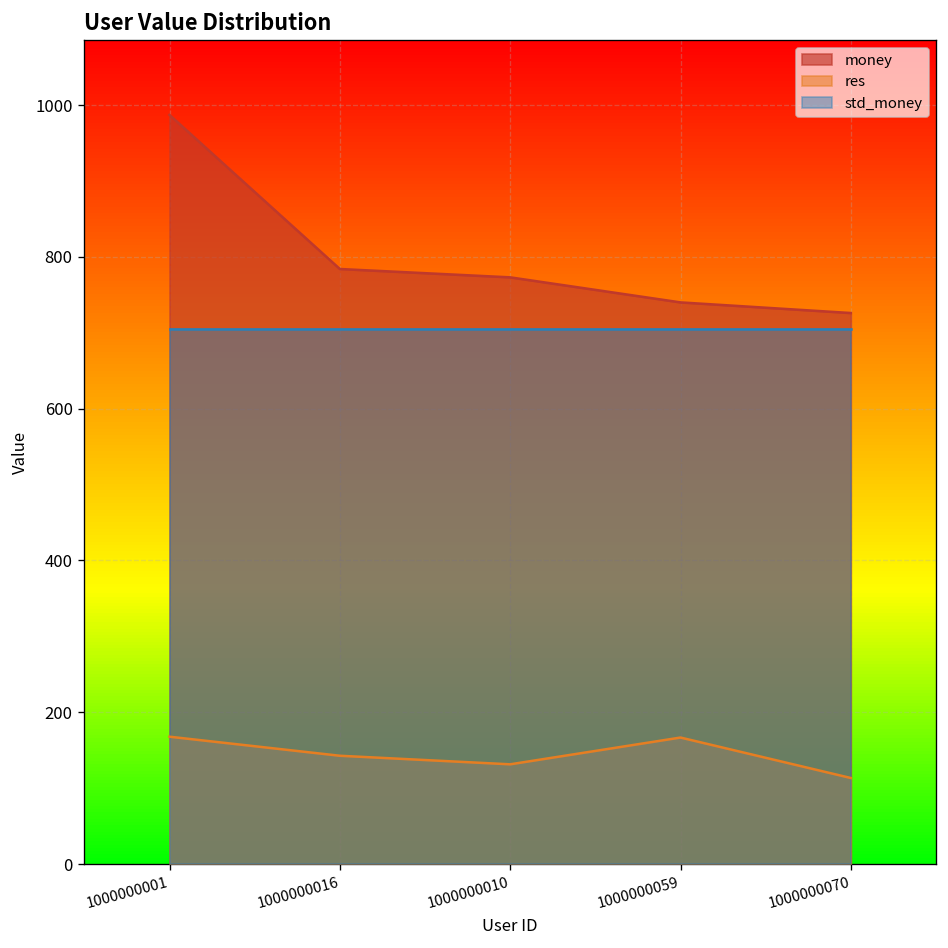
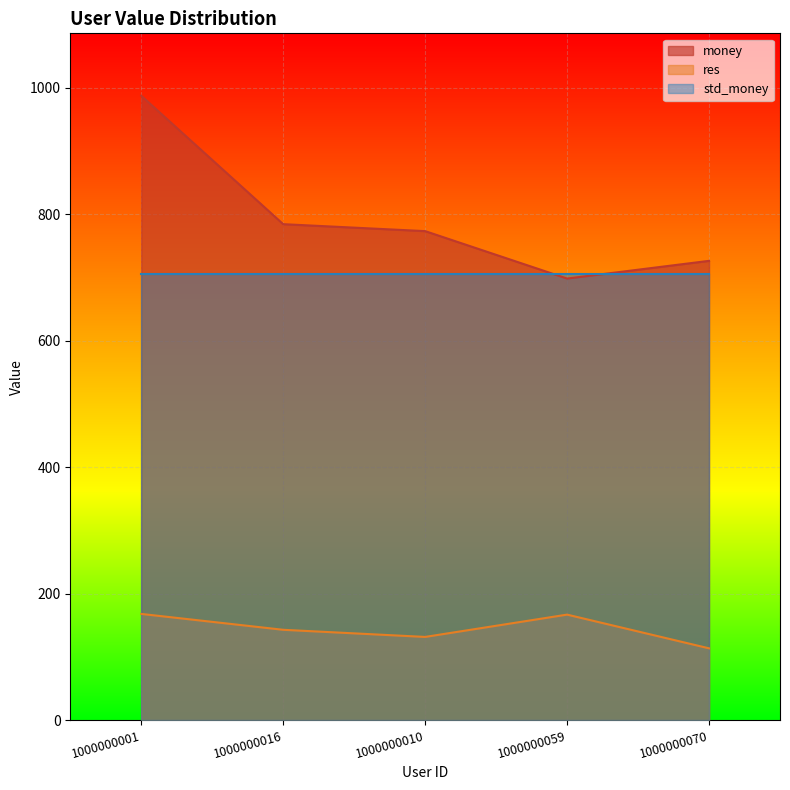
  {
    "money": {
      "1000000001": 990,
      "1000000016": 780,
      "1000000010": 770,
-     "1000000059": 740,
+     "1000000059": 700,
      "1000000070": 730
    },
    "res": {
      "1000000001": 170,
      "1000000016": 140,
      "1000000010": 130,
      "1000000059": 170,
      "1000000070": 110
    },
    "std_money": {
      "1000000001": 710,
      "1000000016": 710,
      "1000000010": 710,
      "1000000059": 710,
      "1000000070": 710
    }
  }
